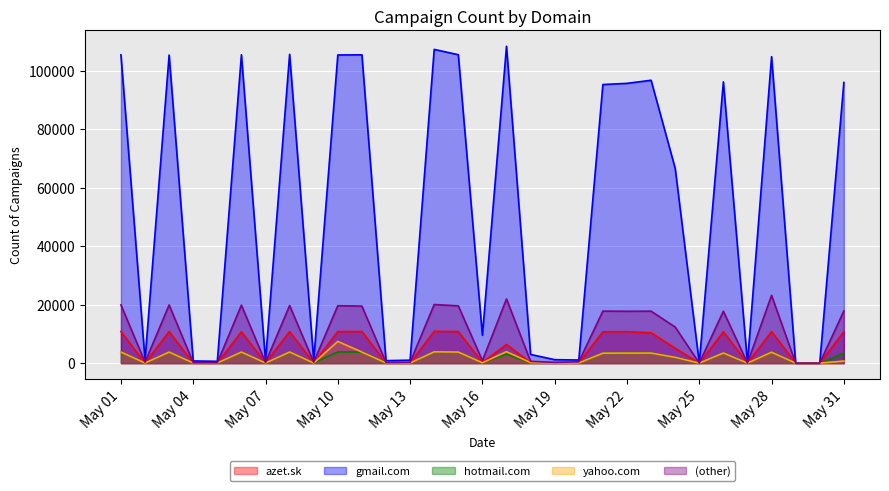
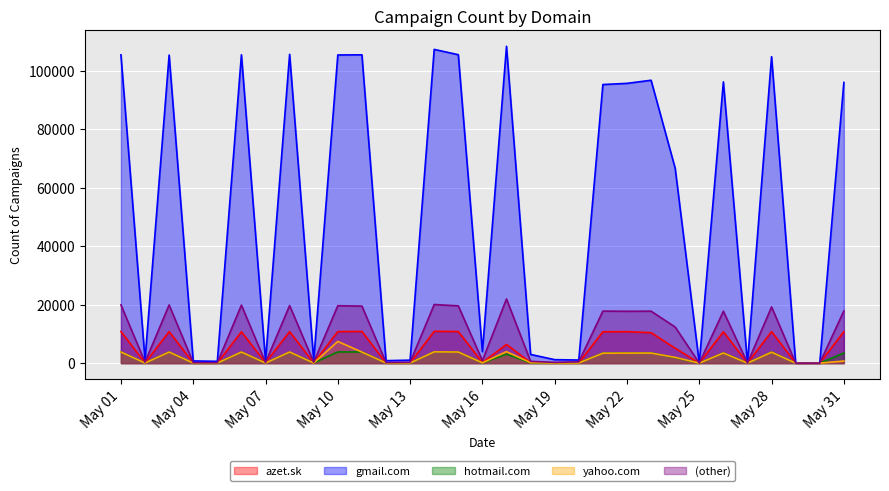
  {
    "azet.sk": {
      "May 01": 11000,
      "May 10": 11000,
      "May 22": 11000,
      "May 28": 11000,
      "May 31": 11000
    },
    "gmail.com": {
      "May 01": 105000,
      "May 10": 105000,
-     "May 16": 10000,
+     "May 16": 4000,
      "May 19": 1000,
      "May 22": 96000,
      "May 28": 105000,
      "May 31": 96000
    },
    "hotmail.com": {
      "May 10": 4000,
      "May 31": 3000
    },
    "yahoo.com": {
      "May 10": 7000,
      "May 31": 1000
    },
    "(other)": {
      "May 01": 20000,
      "May 10": 20000,
      "May 22": 18000,
-     "May 28": 23000,
+     "May 28": 19000,
      "May 31": 18000
    }
  }
